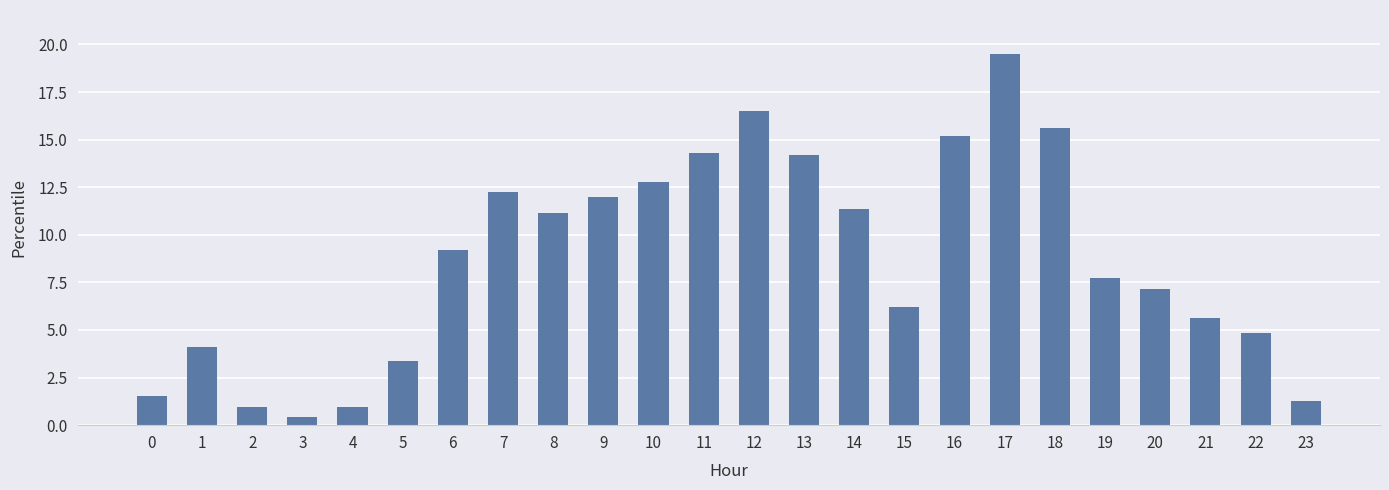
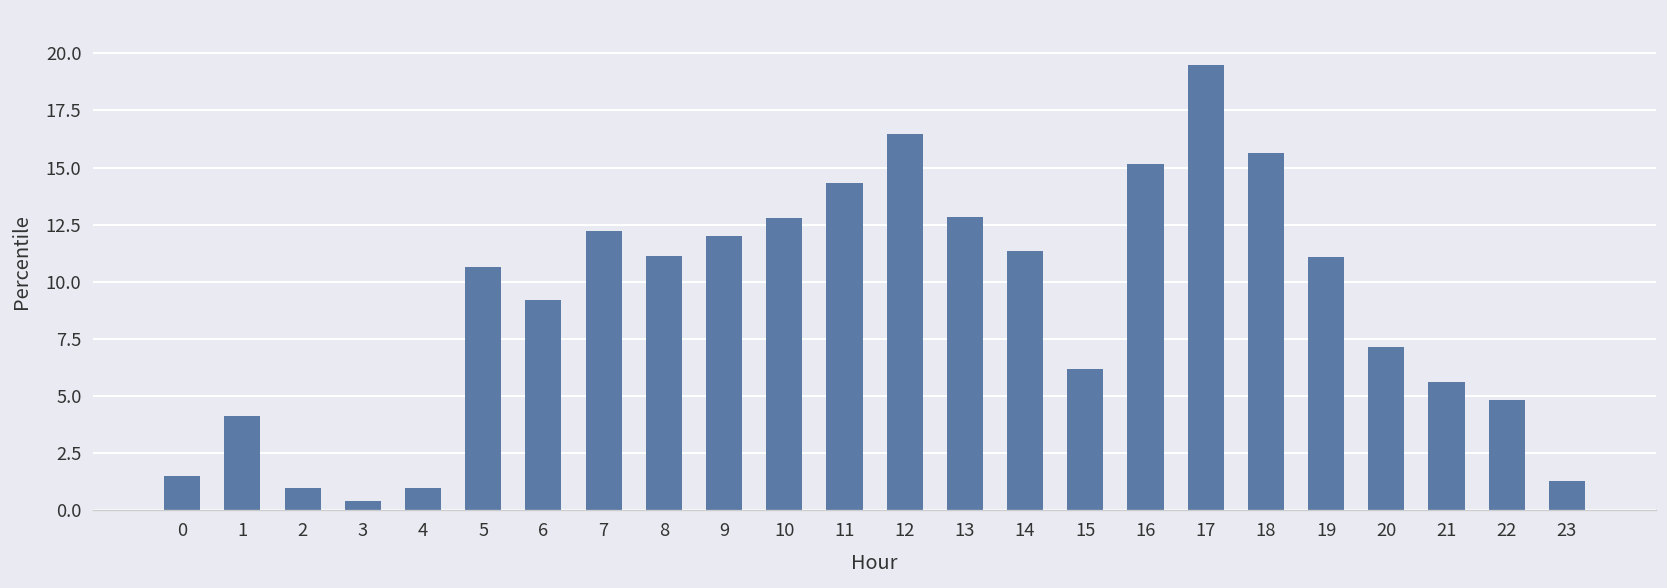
  {
    "0": 1.5,
    "1": 4.1,
    "2": 1.0,
    "3": 0.4,
    "4": 1.0,
-   "5": 3.4,
+   "5": 10.6,
    "6": 9.2,
    "7": 12.2,
    "8": 11.1,
    "9": 12.0,
    "10": 12.8,
    "11": 14.3,
    "12": 16.5,
-   "13": 14.2,
+   "13": 12.8,
    "14": 11.3,
    "15": 6.2,
    "16": 15.2,
    "17": 19.5,
    "18": 15.6,
-   "19": 7.8,
+   "19": 11.1,
    "20": 7.1,
    "21": 5.6,
    "22": 4.8,
    "23": 1.3
  }
